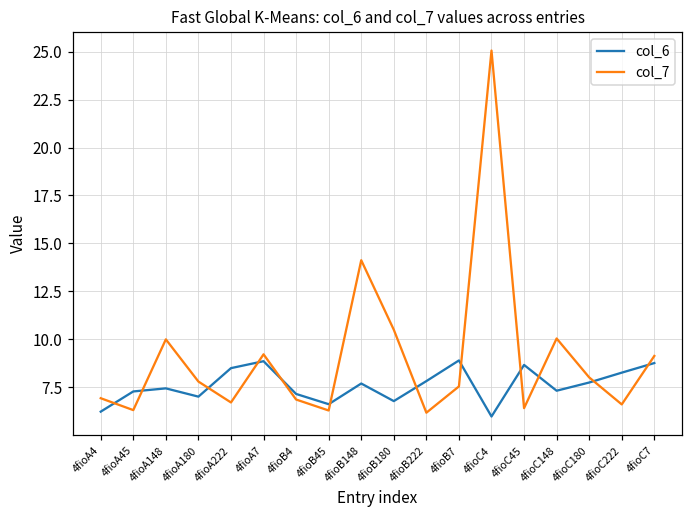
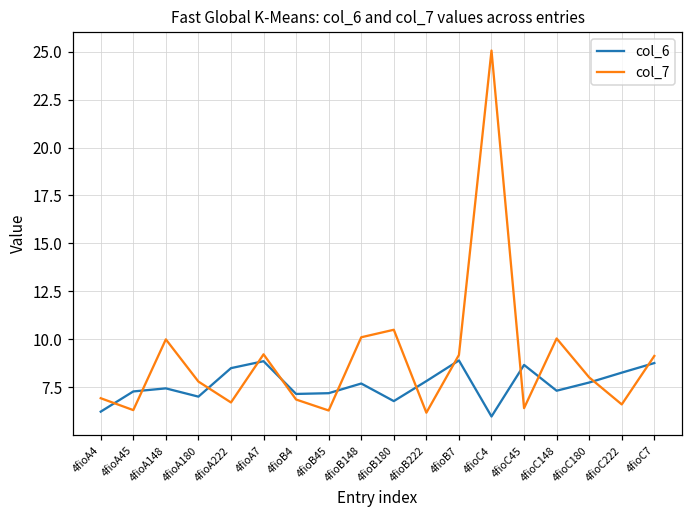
  {
    "col_6": {
      "4fioA4": 6.2,
      "4fioA45": 7.3,
      "4fioA148": 7.4,
      "4fioA180": 7.0,
      "4fioA222": 8.5,
      "4fioA7": 8.8,
      "4fioB4": 7.1,
-     "4fioB45": 6.6,
+     "4fioB45": 7.2,
      "4fioB148": 7.7,
      "4fioB180": 6.8,
      "4fioB222": 7.8,
      "4fioB7": 8.9,
      "4fioC4": 6.0,
      "4fioC45": 8.7,
      "4fioC148": 7.3,
      "4fioC180": 7.7,
      "4fioC222": 8.2,
      "4fioC7": 8.8
    },
    "col_7": {
      "4fioA4": 6.9,
      "4fioA45": 6.3,
      "4fioA148": 10.0,
      "4fioA180": 7.8,
      "4fioA222": 6.7,
      "4fioA7": 9.2,
      "4fioB4": 6.8,
      "4fioB45": 6.3,
-     "4fioB148": 14.1,
+     "4fioB148": 10.1,
      "4fioB180": 10.5,
      "4fioB222": 6.2,
-     "4fioB7": 7.5,
+     "4fioB7": 9.2,
      "4fioC4": 25.1,
      "4fioC45": 6.4,
      "4fioC148": 10.0,
      "4fioC180": 8.0,
      "4fioC222": 6.6,
      "4fioC7": 9.1
    }
  }
